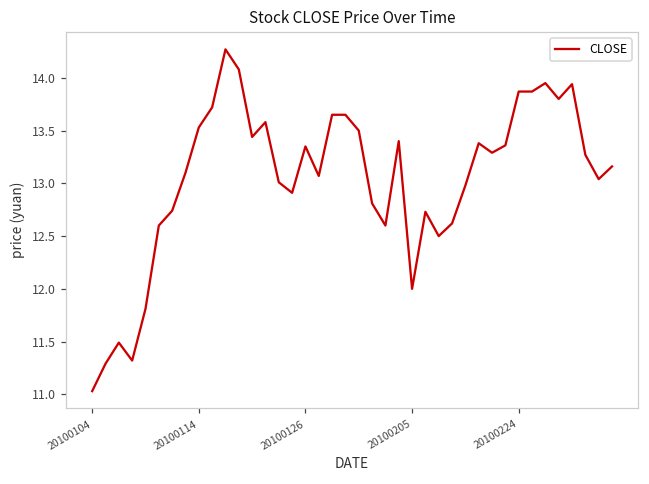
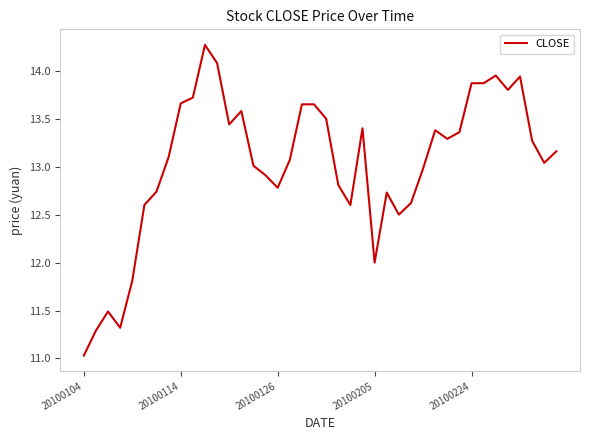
  {
    "20100104": 11.0,
-   "20100114": 13.5,
-   "20100126": 13.4,
+   "20100114": 13.7,
+   "20100126": 12.8,
    "20100205": 12.0,
    "20100224": 13.9
  }
